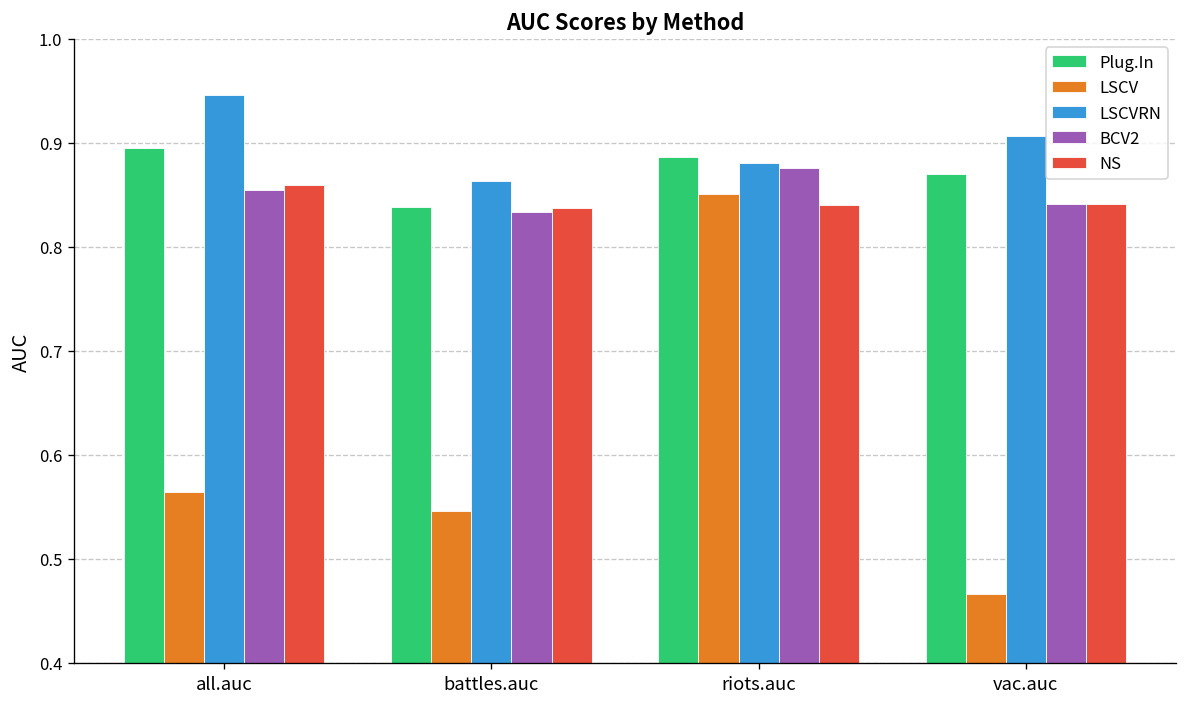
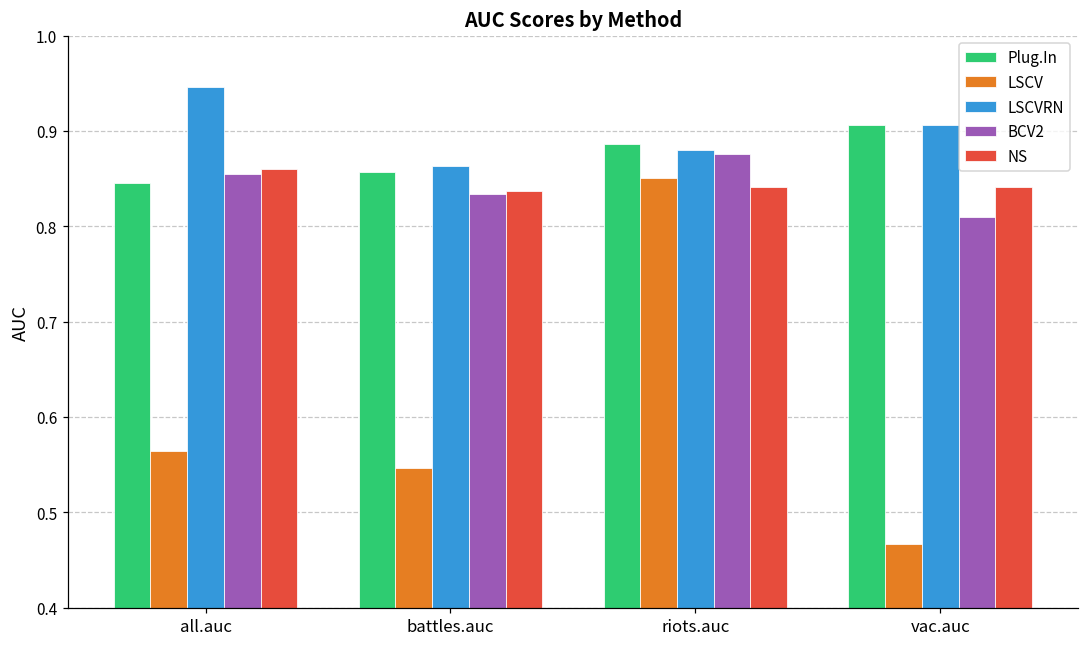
  {
    "Plug.In": {
-     "all.auc": 0.90,
-     "battles.auc": 0.84,
+     "all.auc": 0.85,
+     "battles.auc": 0.86,
      "riots.auc": 0.89,
-     "vac.auc": 0.87
+     "vac.auc": 0.91
    },
    "LSCVRN": {
      "all.auc": 0.95,
      "battles.auc": 0.86,
      "riots.auc": 0.88,
      "vac.auc": 0.91
    },
    "BCV2": {
      "all.auc": 0.85,
      "battles.auc": 0.83,
      "riots.auc": 0.88,
-     "vac.auc": 0.84
+     "vac.auc": 0.81
    }
  }
